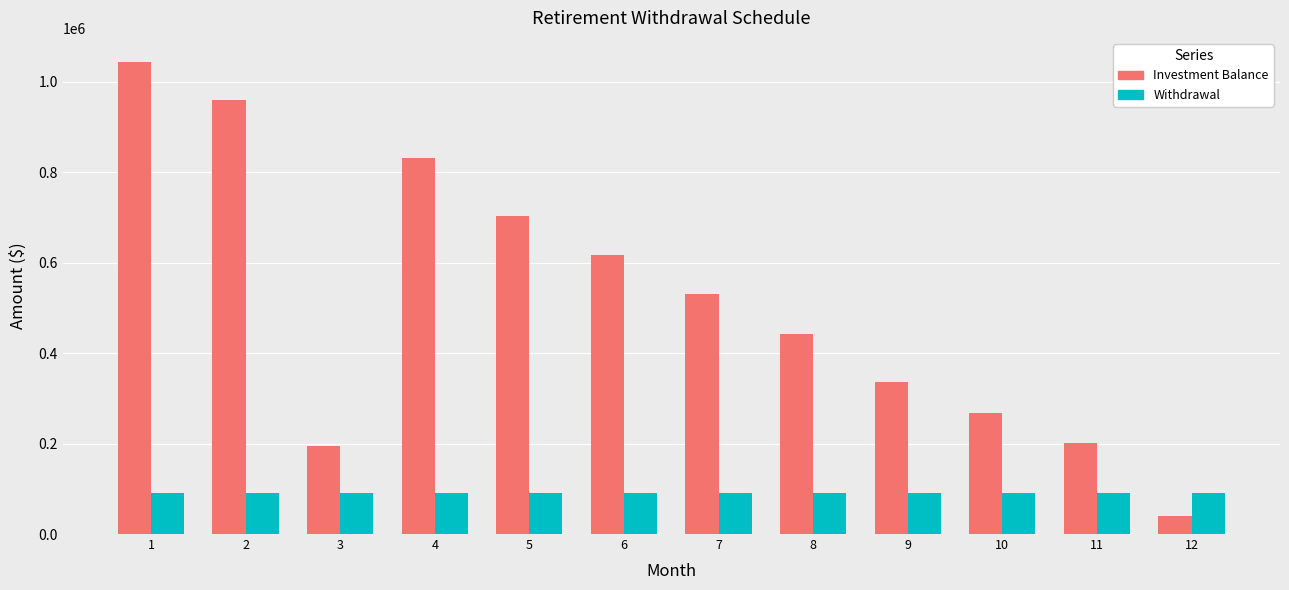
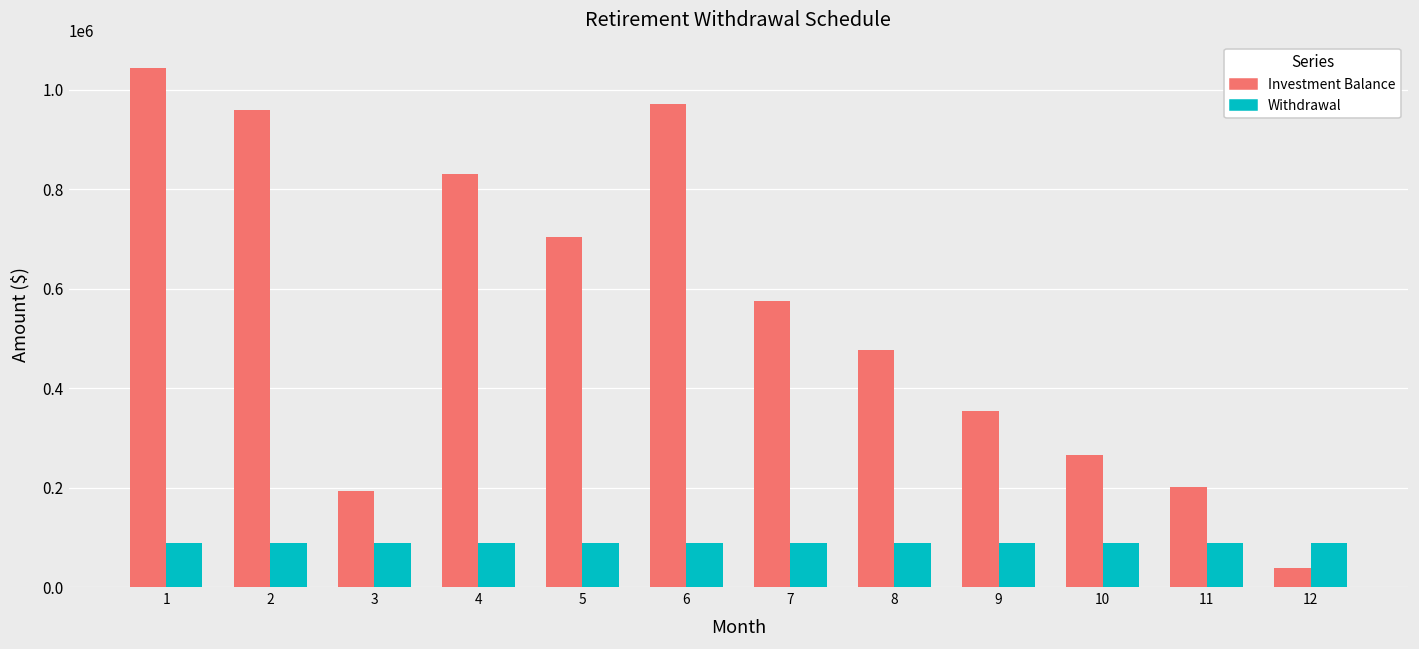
  {
    "Investment Balance": {
      "1": 1040000,
      "2": 960000,
      "3": 190000,
      "4": 830000,
      "5": 700000,
-     "6": 620000,
-     "7": 530000,
-     "8": 440000,
-     "9": 340000,
+     "6": 970000,
+     "7": 580000,
+     "8": 480000,
+     "9": 360000,
      "10": 270000,
      "11": 200000,
      "12": 40000
    },
    "Withdrawal": {
      "1": 90000,
      "2": 90000,
      "3": 90000,
      "4": 90000,
      "5": 90000,
      "6": 90000,
      "7": 90000,
      "8": 90000,
      "9": 90000,
      "10": 90000,
      "11": 90000,
      "12": 90000
    }
  }
